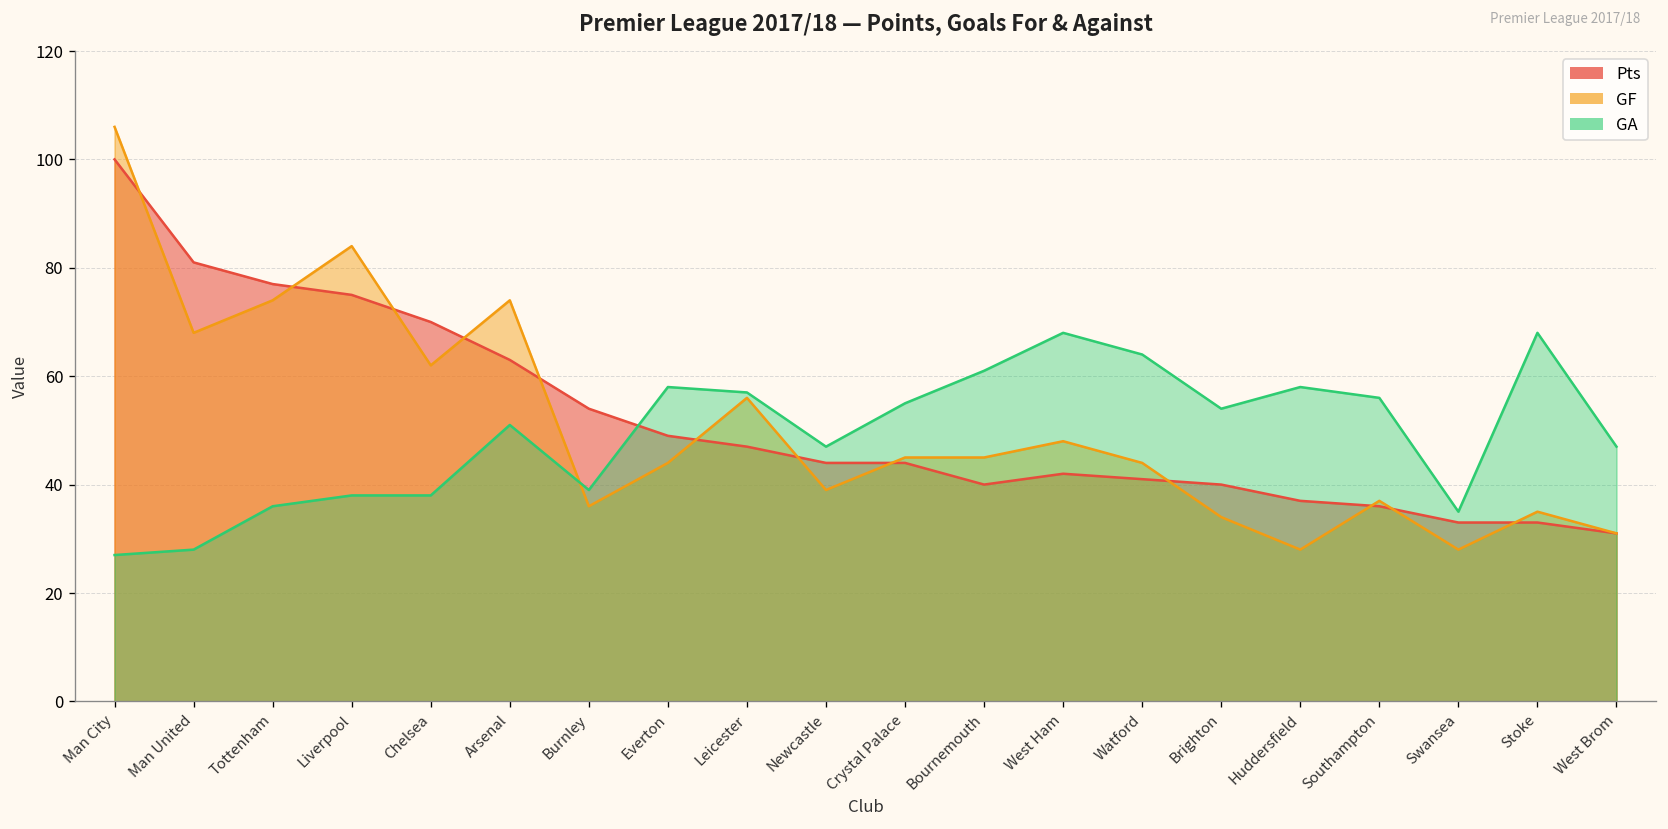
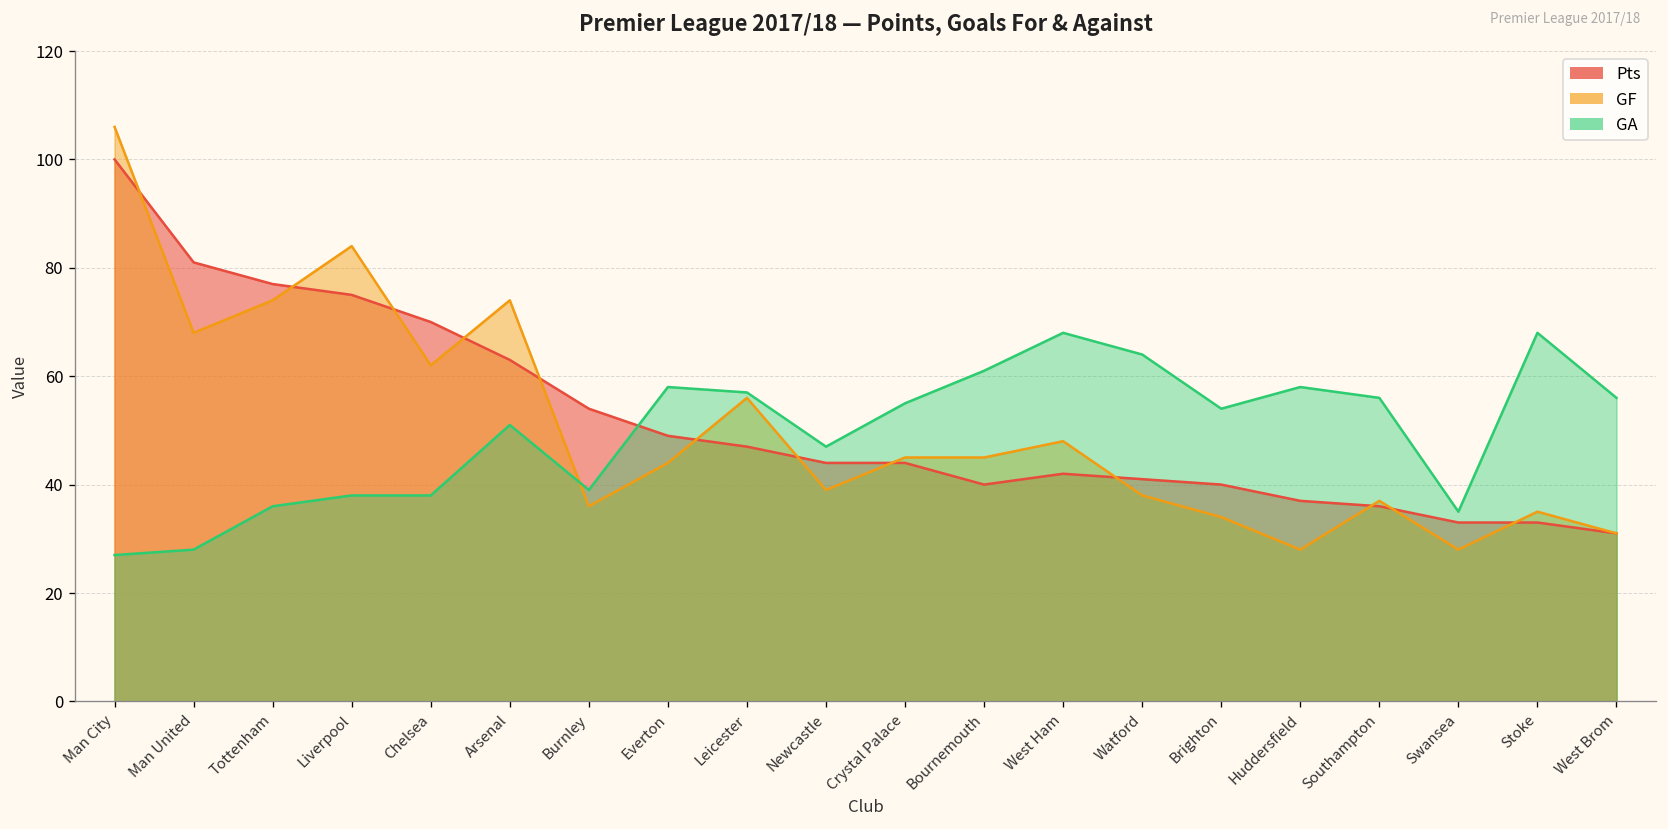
  {
    "Pts": {
      "Man City": 100,
      "Man United": 81,
      "Tottenham": 77,
      "Liverpool": 75,
      "Chelsea": 70,
      "Arsenal": 63,
      "Burnley": 54,
      "Everton": 49,
      "Leicester": 47,
      "Newcastle": 44,
      "Crystal Palace": 44,
      "Bournemouth": 40,
      "West Ham": 42,
      "Watford": 41,
      "Brighton": 40,
      "Huddersfield": 37,
      "Southampton": 36,
      "Swansea": 33,
      "Stoke": 33
    },
    "GF": {
      "Man City": 106,
      "Man United": 68,
      "Tottenham": 74,
      "Liverpool": 84,
      "Chelsea": 62,
      "Arsenal": 74,
      "Burnley": 36,
      "Everton": 44,
      "Leicester": 56,
      "Newcastle": 39,
      "Crystal Palace": 45,
      "Bournemouth": 45,
      "West Ham": 48,
-     "Watford": 44,
+     "Watford": 38,
      "Brighton": 34,
      "Huddersfield": 28,
      "Southampton": 37,
      "Swansea": 28,
      "Stoke": 35
    },
    "GA": {
      "Man City": 27,
      "Man United": 28,
      "Tottenham": 36,
      "Liverpool": 38,
      "Chelsea": 38,
      "Arsenal": 51,
      "Burnley": 39,
      "Everton": 58,
      "Leicester": 57,
      "Newcastle": 47,
      "Crystal Palace": 55,
      "Bournemouth": 61,
      "West Ham": 68,
      "Watford": 64,
      "Brighton": 54,
      "Huddersfield": 58,
      "Southampton": 56,
      "Swansea": 35,
      "Stoke": 68,
-     "West Brom": 47
+     "West Brom": 56
    }
  }
